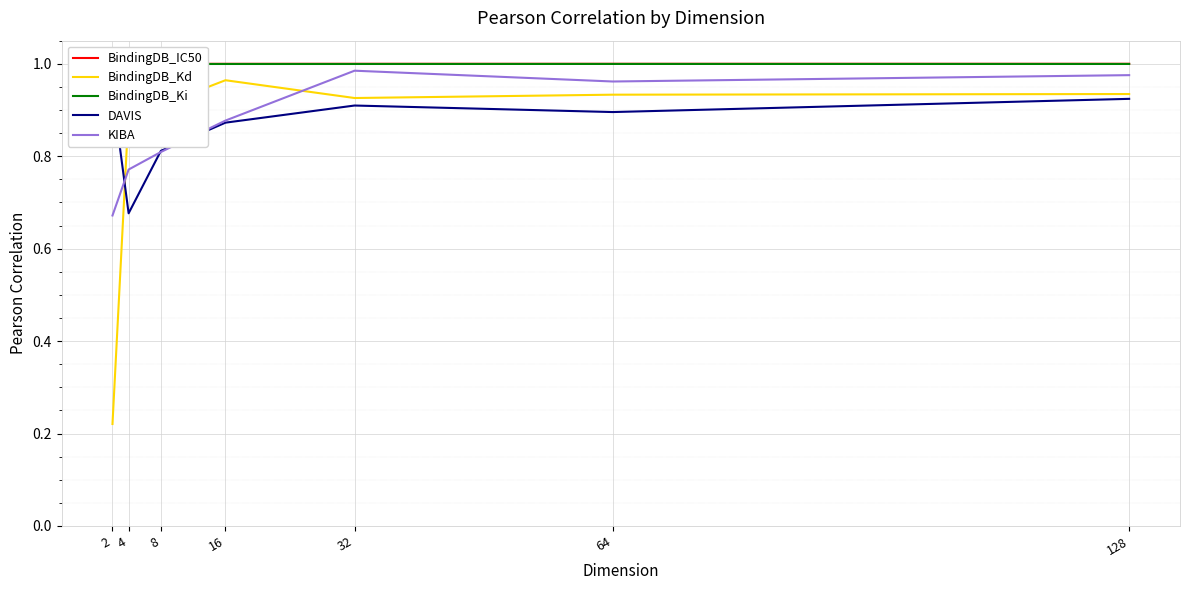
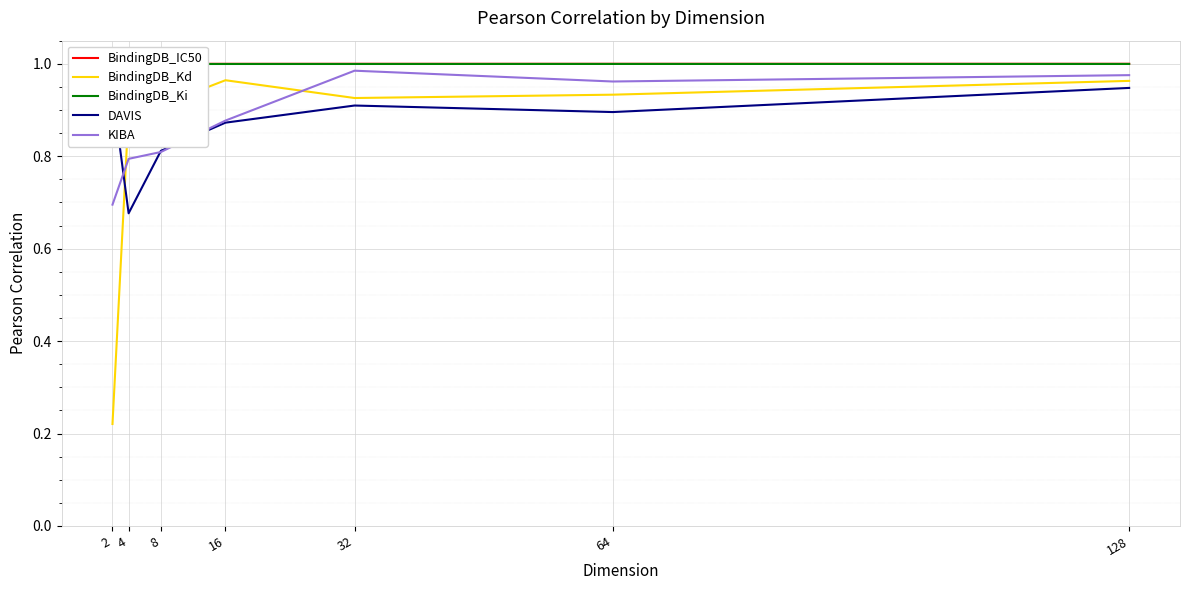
  {
    "BindingDB_Kd": {
      "2": 0.22,
      "16": 0.96,
      "32": 0.93,
      "64": 0.93,
-     "128": 0.93
+     "128": 0.96
    },
    "DAVIS": {
      "4": 0.68,
      "32": 0.91,
      "64": 0.90,
-     "128": 0.92
+     "128": 0.95
    },
    "KIBA": {
-     "2": 0.67,
-     "4": 0.77,
+     "2": 0.70,
+     "4": 0.79,
      "32": 0.99,
      "64": 0.96,
      "128": 0.98
    }
  }
